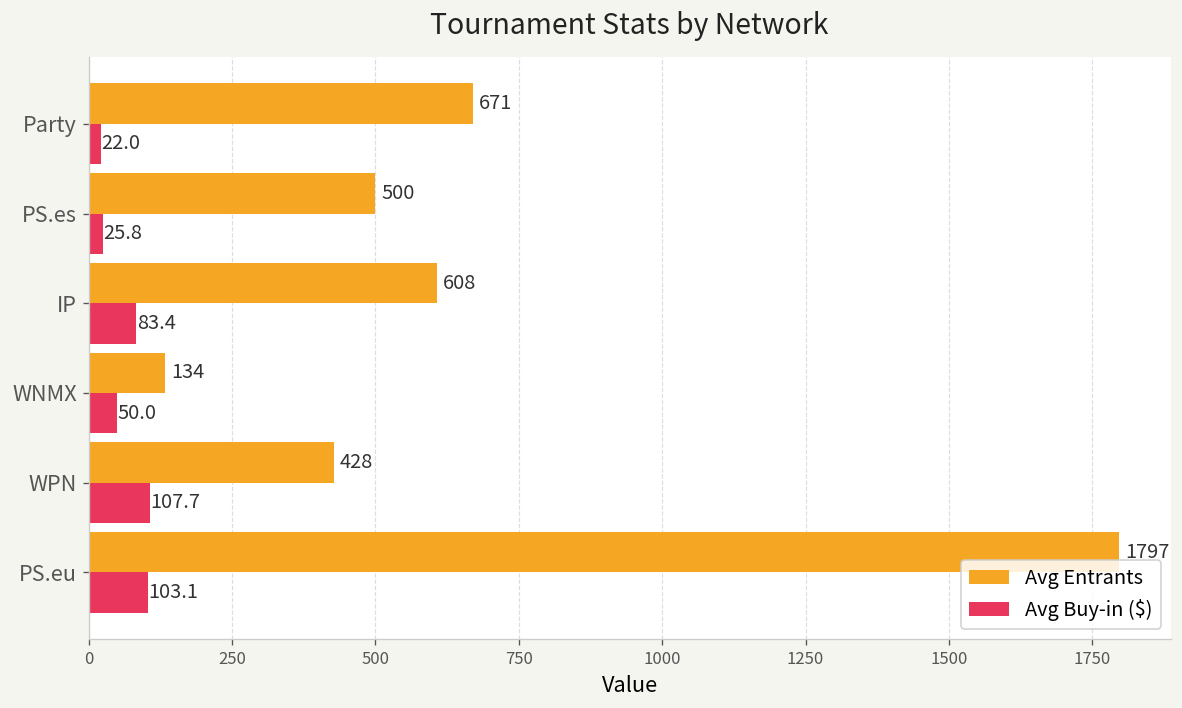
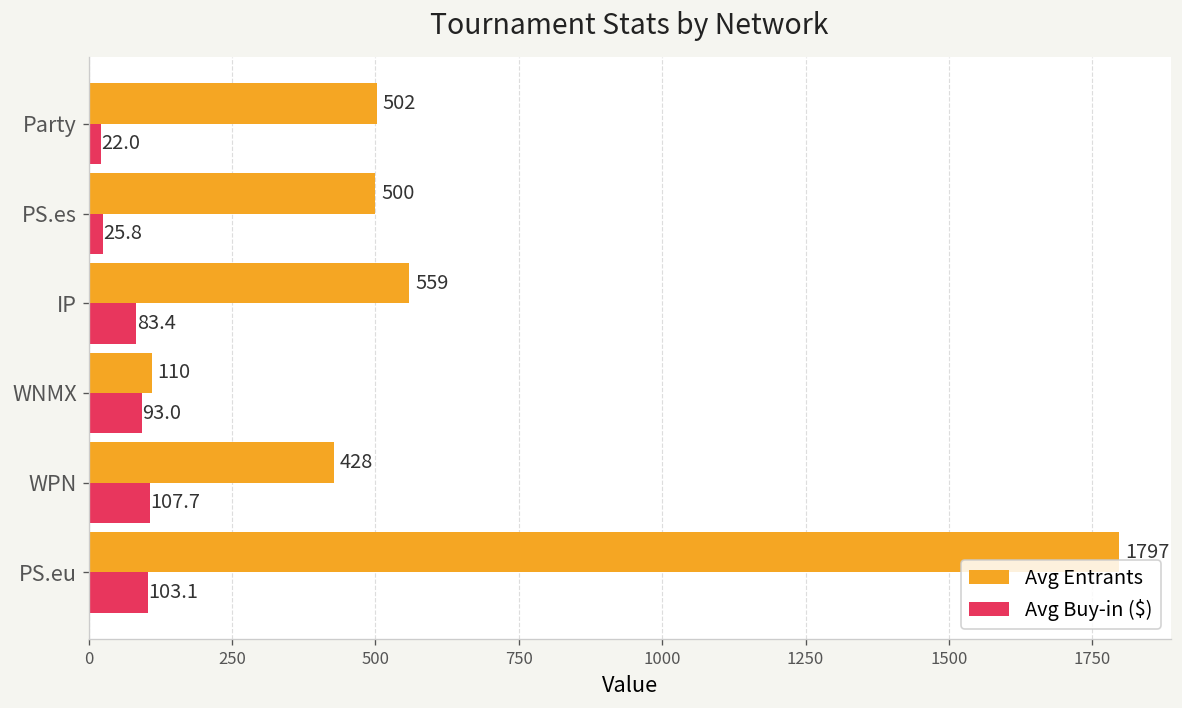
  {
    "Avg Entrants": {
-     "Party": 671,
+     "Party": 502,
      "PS.es": 500,
-     "IP": 608,
-     "WNMX": 134,
+     "IP": 559,
+     "WNMX": 110,
      "WPN": 428
    },
    "Avg Buy-in ($)": {
      "Party": 22.0,
      "PS.es": 25.8,
      "IP": 83.4,
-     "WNMX": 50.0,
+     "WNMX": 93.0,
      "WPN": 107.7,
      "PS.eu": 103.1
    }
  }
